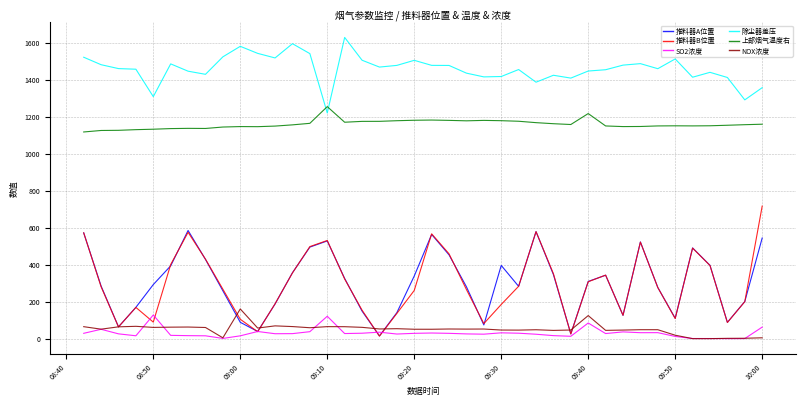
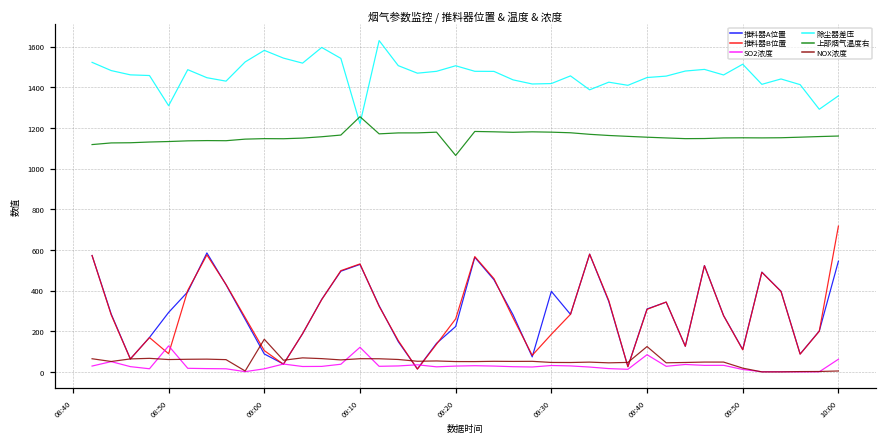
  {
    "推料器A位置": {
      "08:50": 290,
      "09:00": 90,
-     "09:20": 340,
+     "09:20": 220,
      "09:30": 400,
      "10:00": 540
    },
    "推料器B位置": {
      "08:50": 90,
      "09:00": 100,
      "09:20": 260,
      "09:30": 180,
      "10:00": 720
    },
    "SO2浓度": {
      "08:50": 130,
      "09:00": 20,
      "09:10": 120,
      "09:20": 30,
      "09:30": 30,
      "09:40": 80,
      "10:00": 60
    },
    "除尘器差压": {
      "08:50": 1310,
      "09:00": 1580,
      "09:10": 1220,
      "09:20": 1510,
      "09:30": 1420,
      "09:40": 1450,
      "09:50": 1510,
      "10:00": 1360
    },
    "上部烟气温度右": {
      "08:50": 1130,
      "09:00": 1150,
      "09:10": 1260,
-     "09:20": 1180,
+     "09:20": 1060,
      "09:30": 1180,
-     "09:40": 1220,
+     "09:40": 1150,
      "09:50": 1150,
      "10:00": 1160
    },
    "NOX浓度": {
      "08:50": 60,
      "09:00": 160,
      "09:10": 60,
      "09:20": 50,
      "09:30": 50,
      "09:40": 120,
      "10:00": 0
    }
  }
